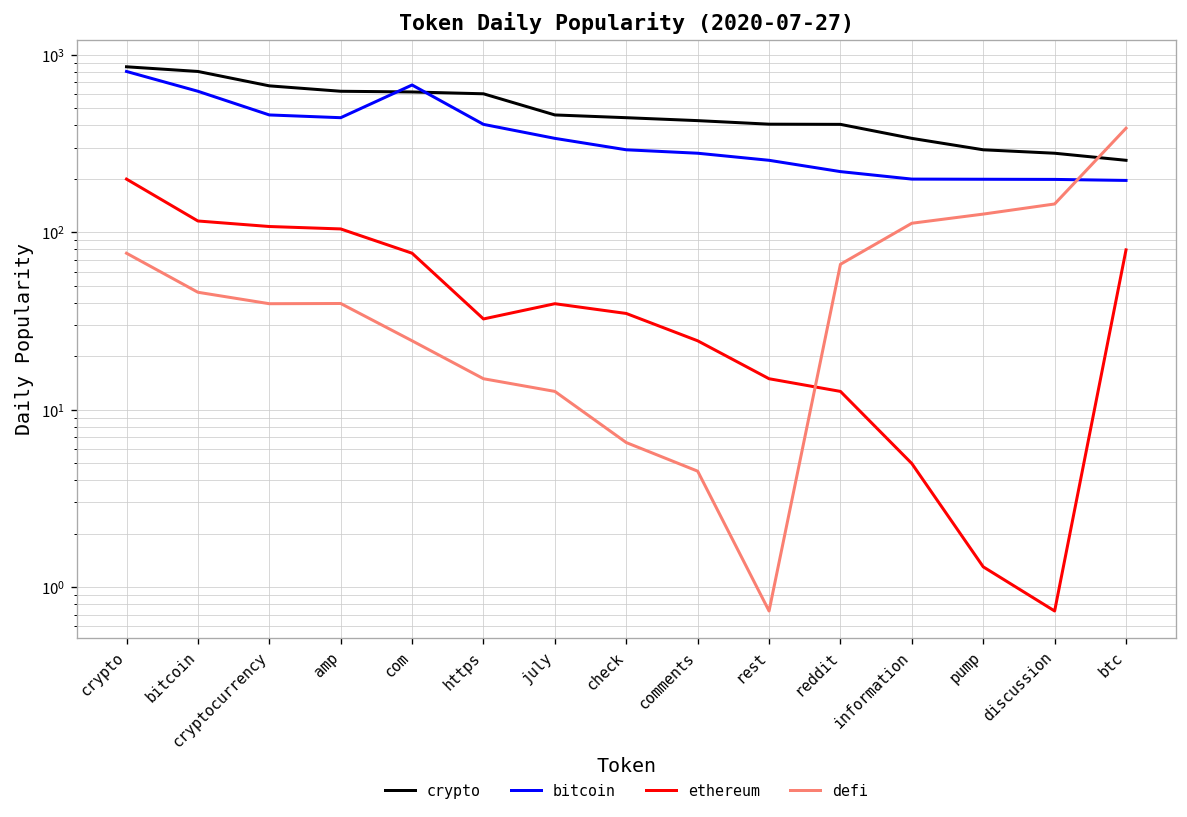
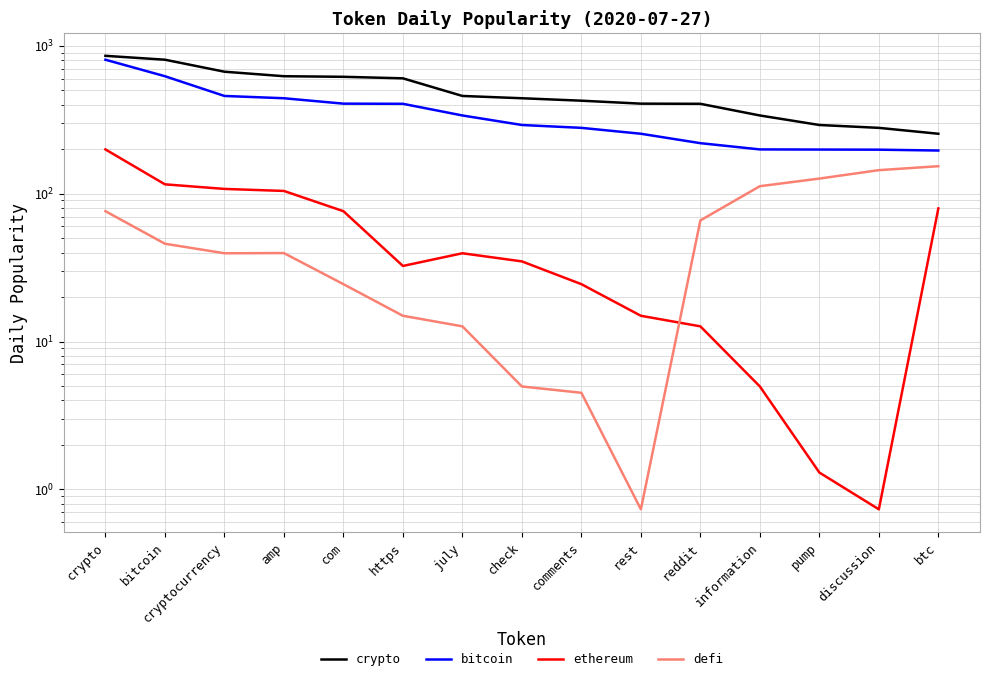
  {
    "crypto": {
      "crypto": 900,
      "bitcoin": 800,
      "cryptocurrency": 700,
      "amp": 620,
      "com": 620,
      "https": 600,
      "july": 460,
      "check": 440,
      "comments": 430,
      "rest": 410,
      "reddit": 410,
      "information": 340,
      "pump": 290,
      "discussion": 280,
      "btc": 250
    },
    "bitcoin": {
      "crypto": 800,
      "bitcoin": 620,
      "cryptocurrency": 460,
      "amp": 440,
-     "com": 700,
+     "com": 410,
      "https": 410,
      "july": 340,
      "check": 290,
      "comments": 280,
      "rest": 250,
      "reddit": 220,
      "information": 200,
      "pump": 200,
      "discussion": 200,
      "btc": 200
    },
    "ethereum": {
      "crypto": 200,
      "bitcoin": 120,
      "cryptocurrency": 110,
      "amp": 100,
      "com": 80,
      "https": 32,
      "july": 40,
      "check": 35,
      "comments": 24,
      "rest": 15,
      "reddit": 13,
      "information": 5.0,
      "pump": 1.3,
      "discussion": 0.7,
      "btc": 80
    },
    "defi": {
      "crypto": 80,
      "bitcoin": 46,
      "cryptocurrency": 40,
      "amp": 40,
      "com": 24,
      "https": 15,
      "july": 13,
-     "check": 7,
+     "check": 5.0,
      "comments": 4.5,
      "rest": 0.7,
      "reddit": 70,
      "information": 110,
      "pump": 130,
      "discussion": 140,
-     "btc": 390
+     "btc": 150
    }
  }
